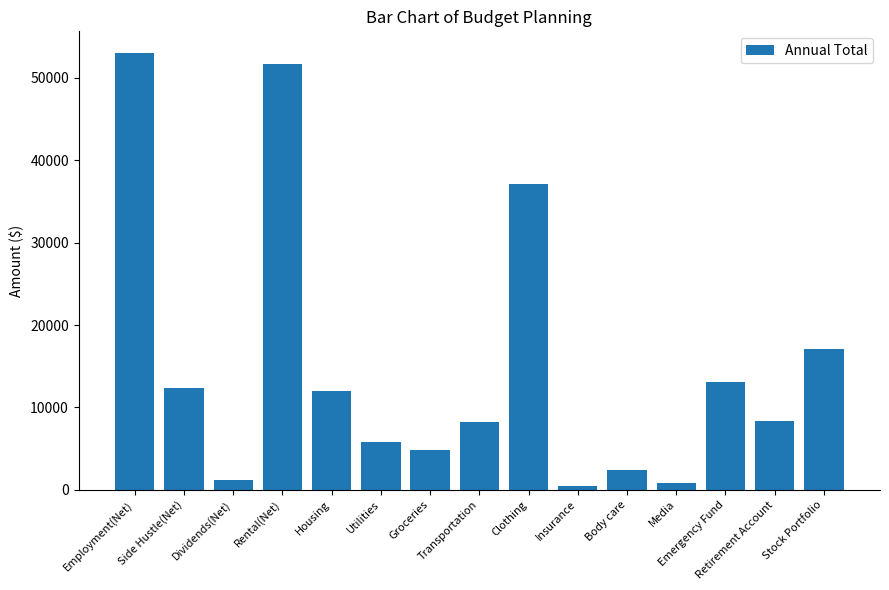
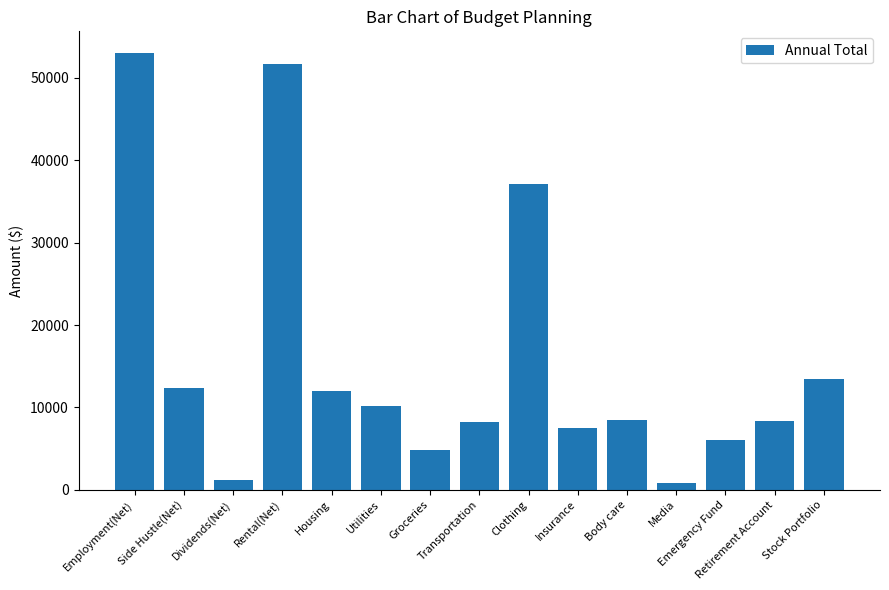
  {
    "Employment(Net)": 53000,
    "Side Hustle(Net)": 12000,
    "Dividends(Net)": 1000,
    "Rental(Net)": 52000,
    "Housing": 12000,
-   "Utilities": 6000,
+   "Utilities": 10000,
    "Groceries": 5000,
    "Transportation": 8000,
    "Clothing": 37000,
-   "Insurance": 1000,
-   "Body care": 2000,
+   "Insurance": 8000,
+   "Body care": 8000,
    "Media": 1000,
-   "Emergency Fund": 13000,
+   "Emergency Fund": 6000,
    "Retirement Account": 8000,
-   "Stock Portfolio": 17000
+   "Stock Portfolio": 13000
  }
